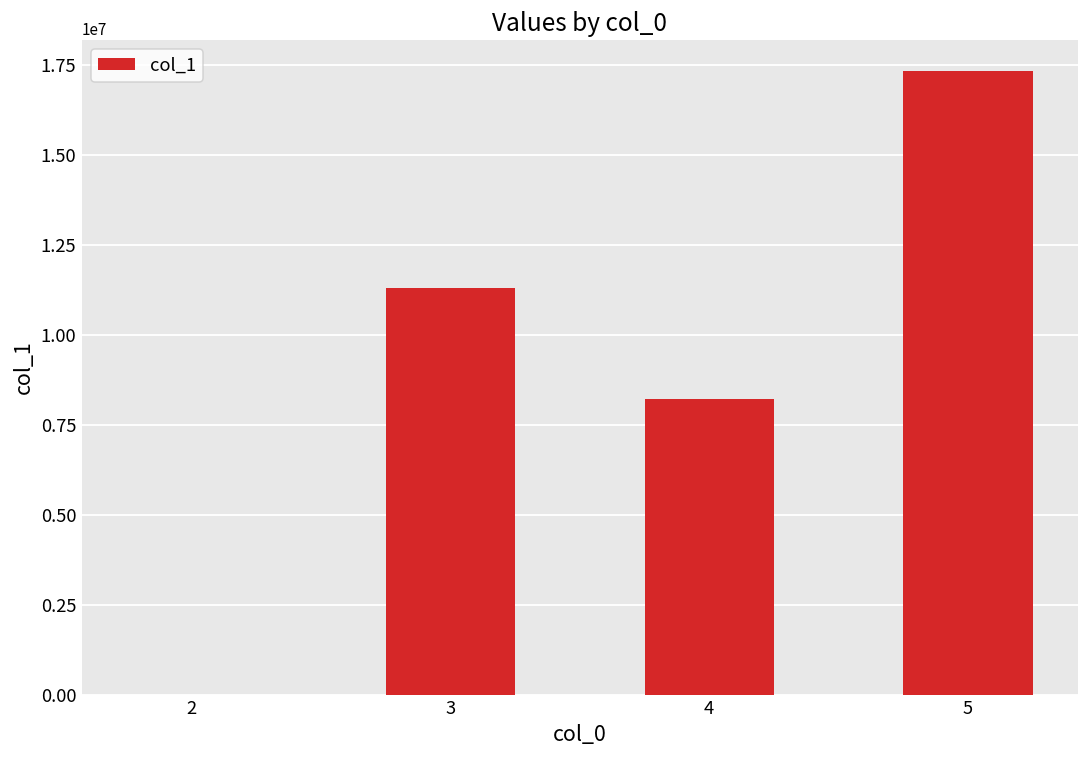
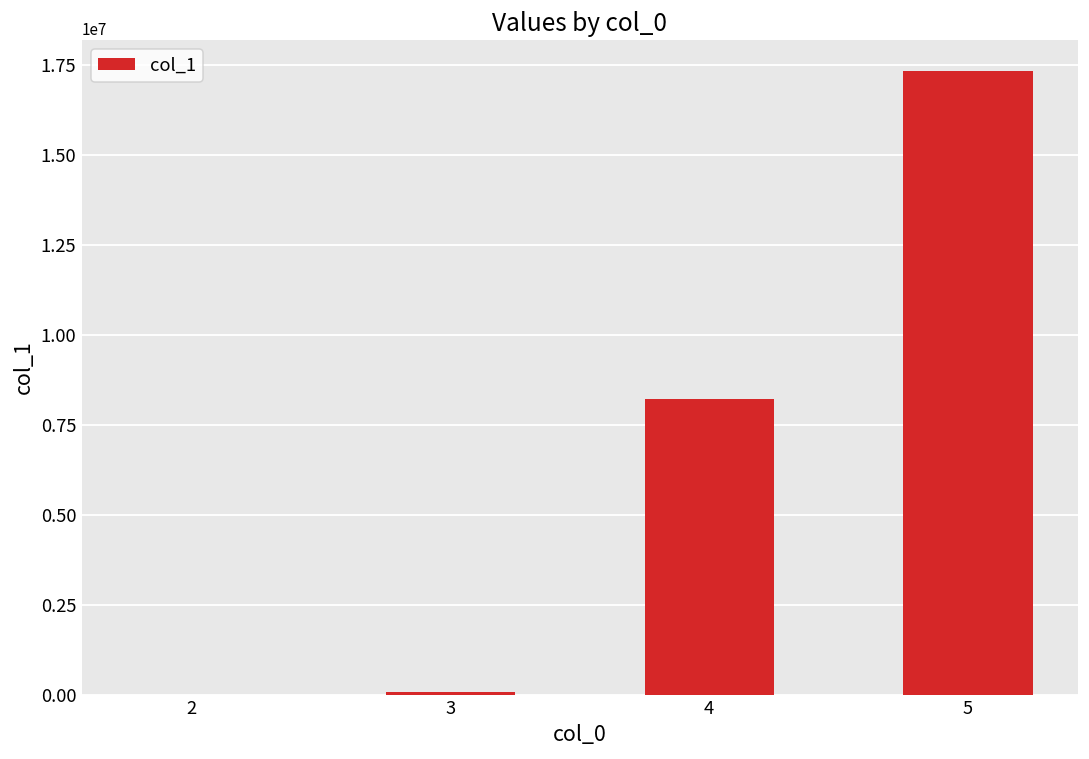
  {
-   "3": 11300000,
+   "3": 100000,
    "4": 8200000,
    "5": 17300000
  }
